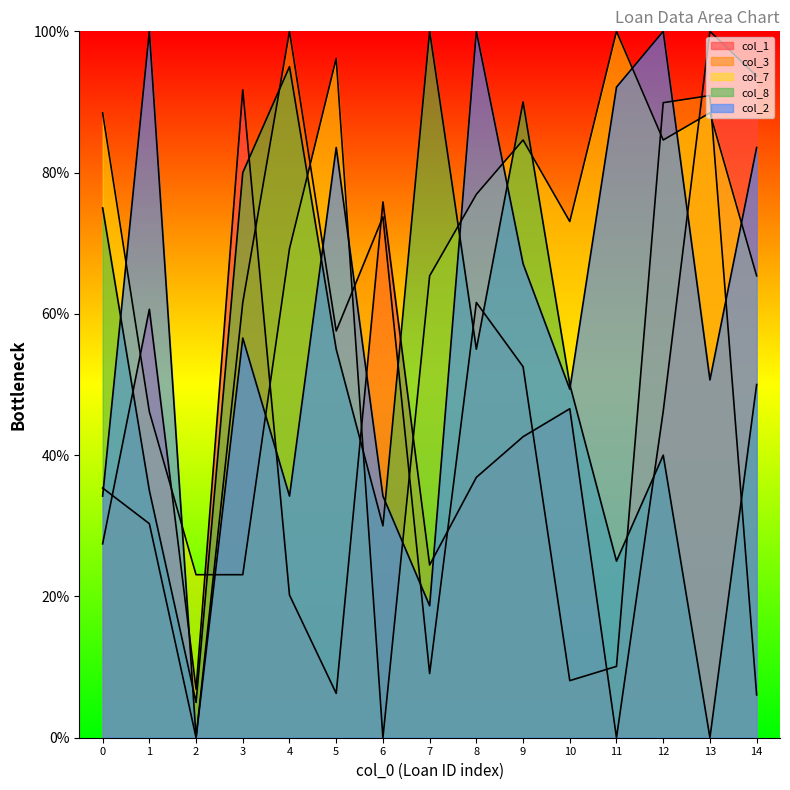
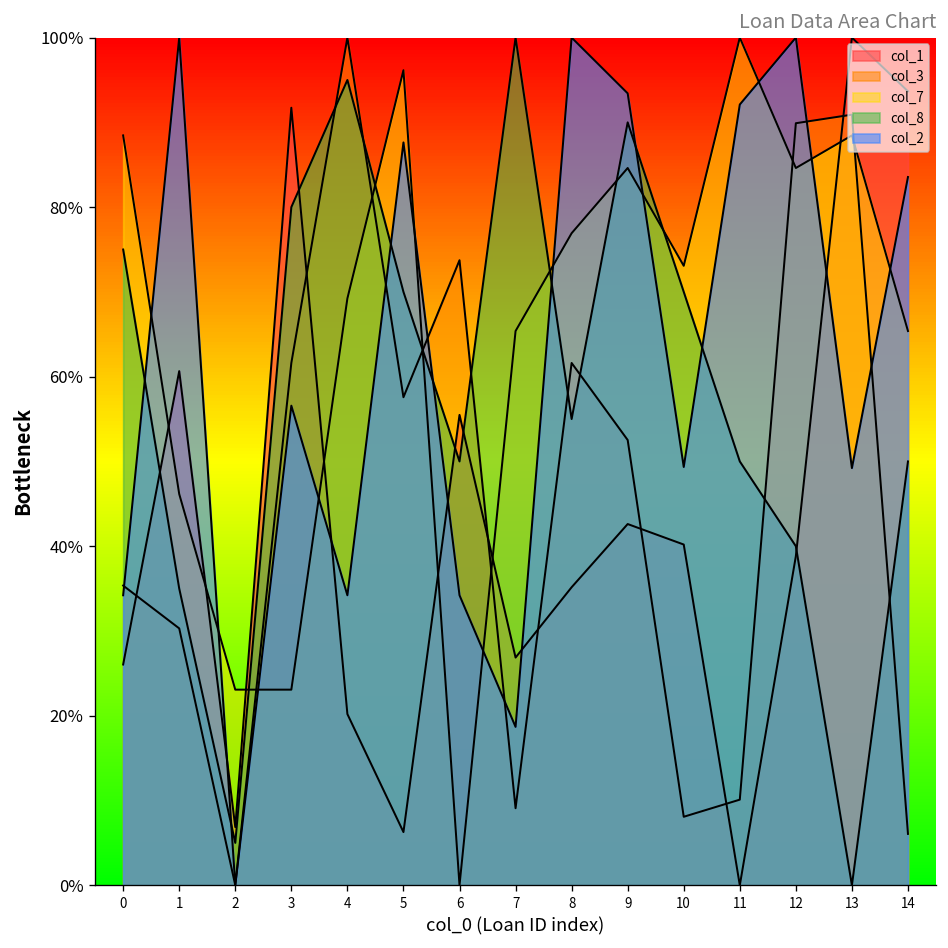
  {
    "col_1": {
-     "0": "27%",
+     "0": "26%",
      "1": "61%",
      "2": "7%",
      "3": "92%",
      "4": "20%",
      "5": "6%",
-     "6": "76%",
-     "7": "24%",
-     "8": "37%",
+     "6": "55%",
+     "7": "27%",
+     "8": "35%",
      "9": "43%",
-     "10": "47%",
+     "10": "40%",
      "11": "0%",
-     "12": "46%",
+     "12": "39%",
      "13": "100%"
    },
    "col_8": {
      "0": "75%",
      "1": "35%",
      "2": "5%",
      "3": "80%",
      "4": "95%",
-     "5": "55%",
-     "6": "30%",
+     "5": "70%",
+     "6": "50%",
      "7": "100%",
      "8": "55%",
      "9": "90%",
-     "10": "50%",
-     "11": "25%",
+     "10": "70%",
+     "11": "50%",
      "12": "40%",
      "13": "0%",
      "14": "50%"
    },
    "col_2": {
      "0": "34%",
      "1": "100%",
      "3": "57%",
      "4": "34%",
-     "5": "84%",
+     "5": "88%",
      "6": "34%",
      "7": "19%",
      "8": "100%",
-     "9": "67%",
+     "9": "93%",
      "10": "49%",
      "11": "92%",
      "12": "100%",
-     "13": "51%",
+     "13": "49%",
      "14": "84%"
    }
  }
